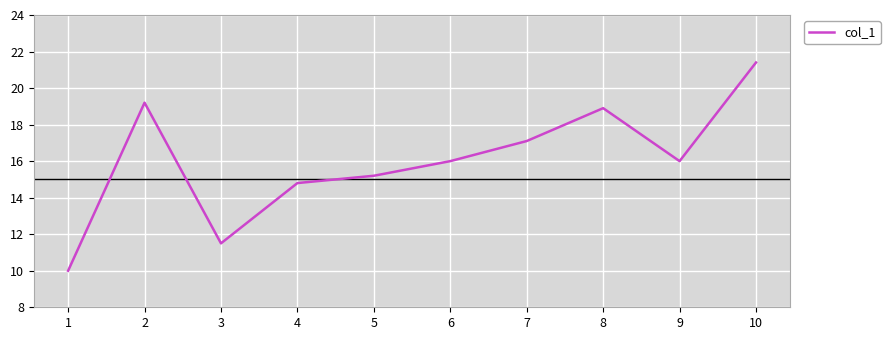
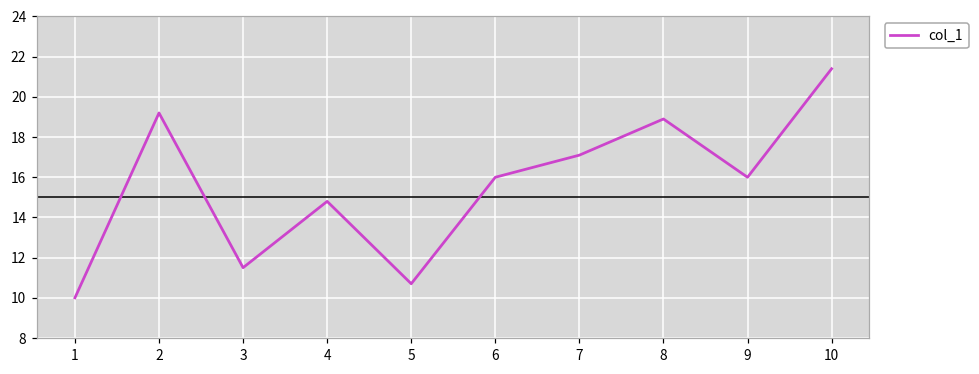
  {
    "1": 10.0,
    "2": 19.2,
    "3": 11.5,
    "4": 14.8,
-   "5": 15.2,
+   "5": 10.7,
    "6": 16.0,
    "7": 17.1,
    "8": 18.9,
    "9": 16.0,
    "10": 21.4
  }
